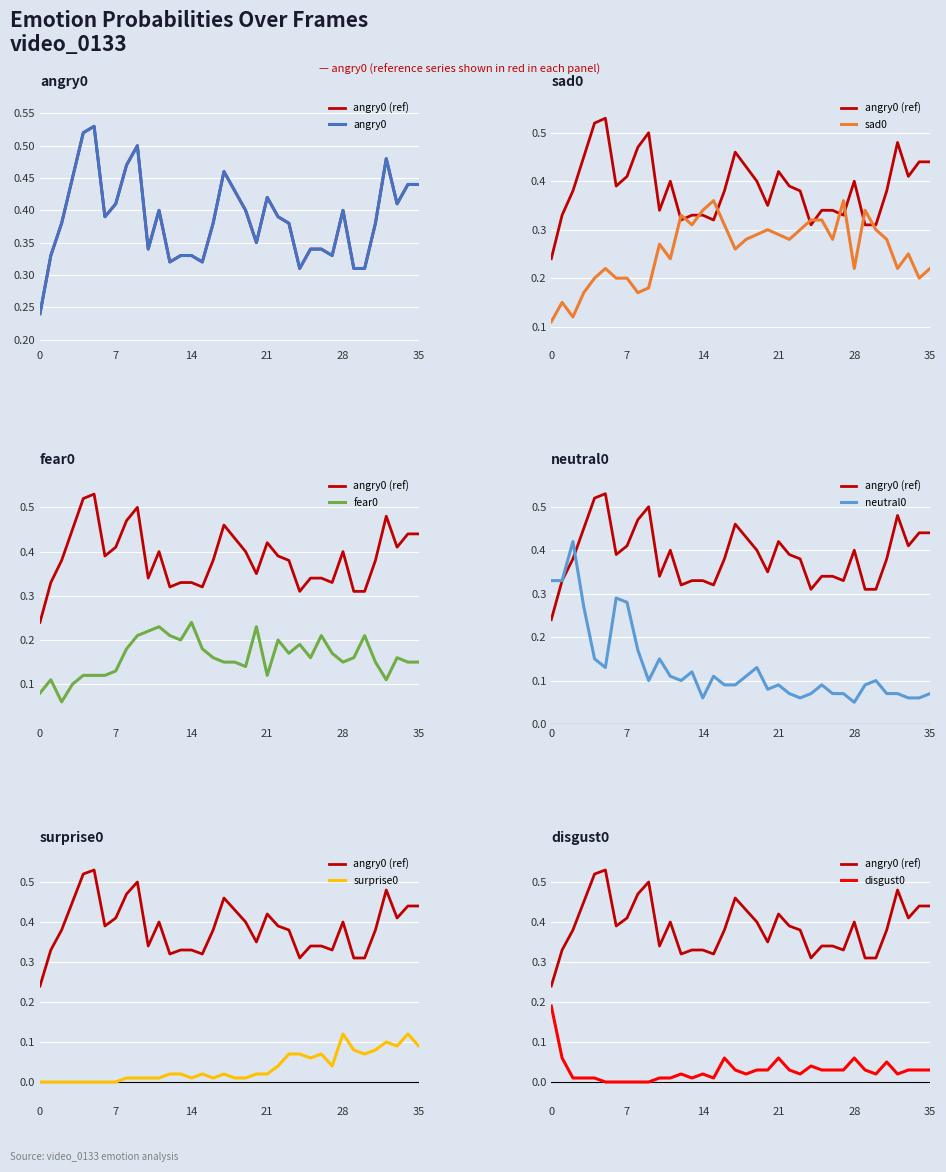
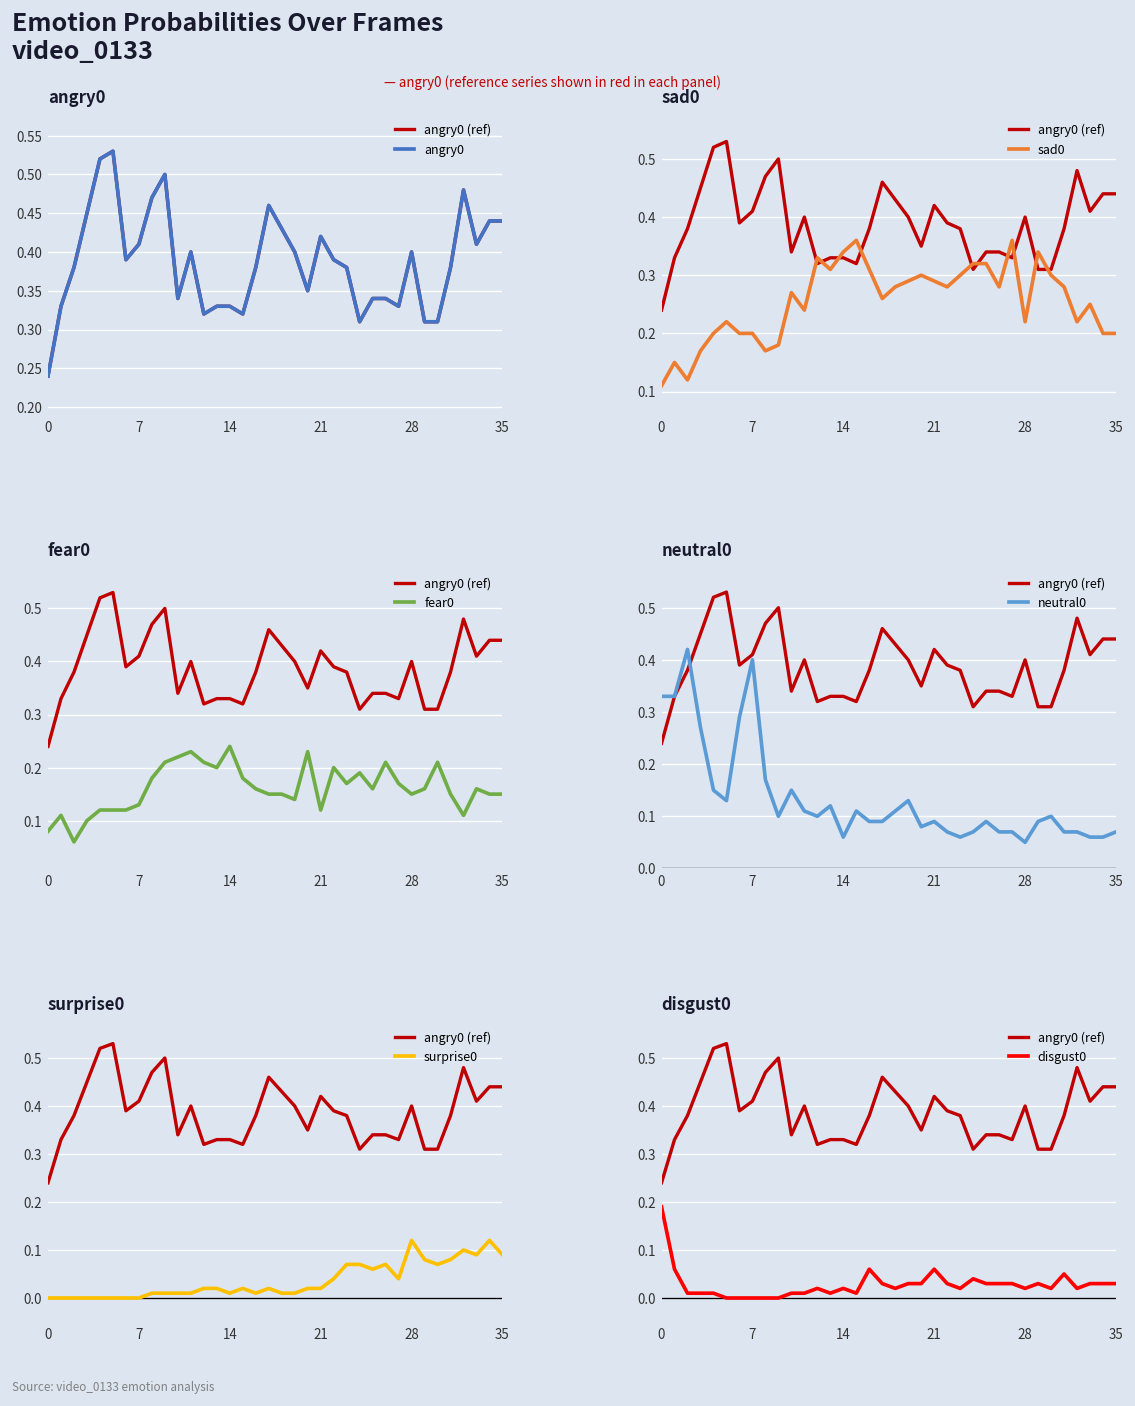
  {
    "angry0": {
      "0": 0.24,
      "7": 0.41,
      "14": 0.33,
      "21": 0.42,
      "28": 0.40,
      "35": 0.44
    },
    "sad0": {
      "angry0 (ref)": {
        "0": 0.24,
        "7": 0.41,
        "14": 0.33,
        "21": 0.42,
        "28": 0.40,
        "35": 0.44
      },
      "sad0": {
        "0": 0.11,
        "7": 0.20,
        "14": 0.34,
        "21": 0.29,
        "28": 0.22,
-       "35": 0.22
+       "35": 0.20
      }
    },
    "fear0": {
      "angry0 (ref)": {
        "0": 0.24,
        "7": 0.41,
        "14": 0.33,
        "21": 0.42,
        "28": 0.40,
        "35": 0.44
      },
      "fear0": {
        "0": 0.08,
        "7": 0.13,
        "14": 0.24,
        "21": 0.12,
        "28": 0.15,
        "35": 0.15
      }
    },
    "neutral0": {
      "angry0 (ref)": {
        "0": 0.24,
        "7": 0.41,
        "14": 0.33,
        "21": 0.42,
        "28": 0.40,
        "35": 0.44
      },
      "neutral0": {
        "0": 0.33,
-       "7": 0.28,
+       "7": 0.40,
        "14": 0.06,
        "21": 0.09,
        "28": 0.05,
        "35": 0.07
      }
    },
    "surprise0": {
      "angry0 (ref)": {
        "0": 0.24,
        "7": 0.41,
        "14": 0.33,
        "21": 0.42,
        "28": 0.40,
        "35": 0.44
      },
      "surprise0": {
        "0": 0.00,
        "7": 0.00,
        "14": 0.01,
        "21": 0.02,
        "28": 0.12,
        "35": 0.09
      }
    },
    "disgust0": {
      "angry0 (ref)": {
        "0": 0.24,
        "7": 0.41,
        "14": 0.33,
        "21": 0.42,
        "28": 0.40,
        "35": 0.44
      },
      "disgust0": {
        "0": 0.19,
        "7": 0.00,
        "14": 0.02,
        "21": 0.06,
-       "28": 0.06,
+       "28": 0.02,
        "35": 0.03
      }
    }
  }
